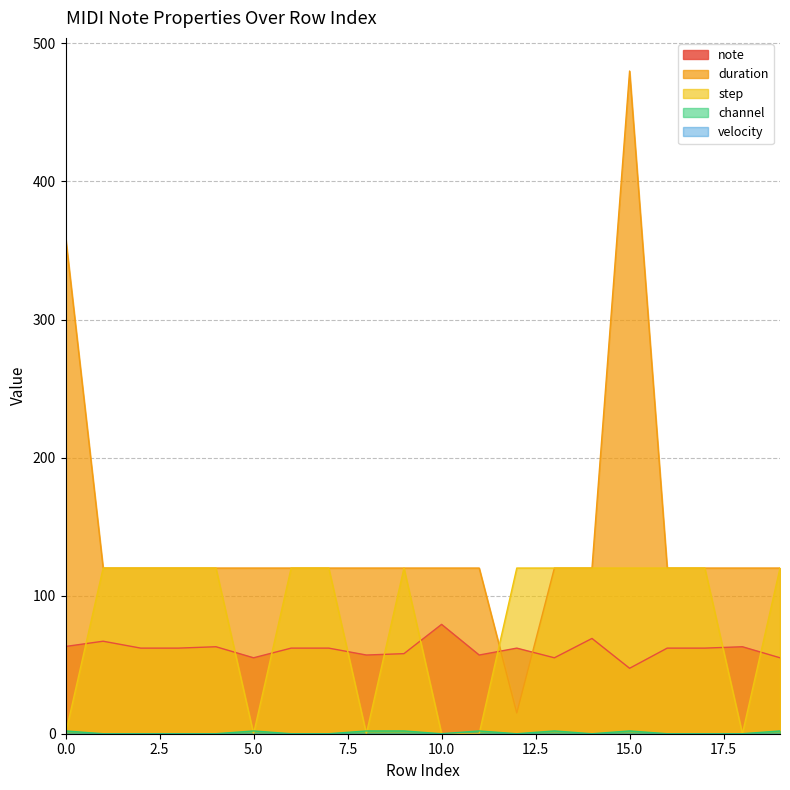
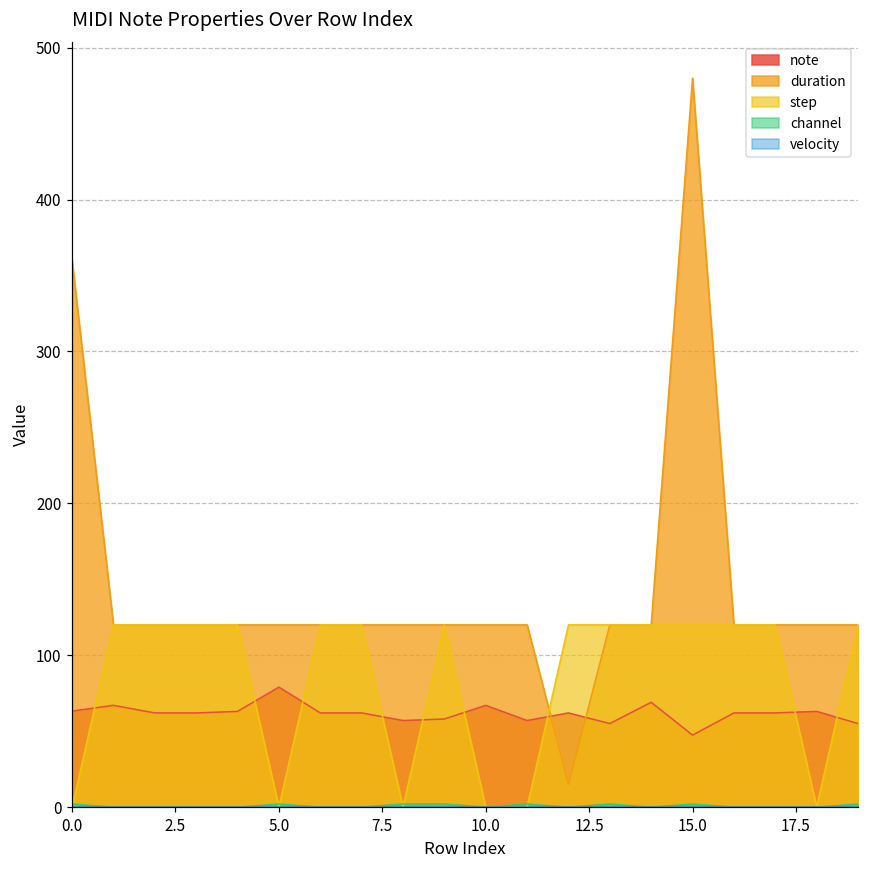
  {
    "note": {
      "0.0": 63,
-     "5.0": 55,
-     "10.0": 79,
+     "5.0": 79,
+     "10.0": 67,
      "15.0": 47
    },
    "channel": {
      "0.0": 2,
      "5.0": 2,
      "15.0": 2
    },
    "velocity": {
      "15.0": 0
    }
  }
